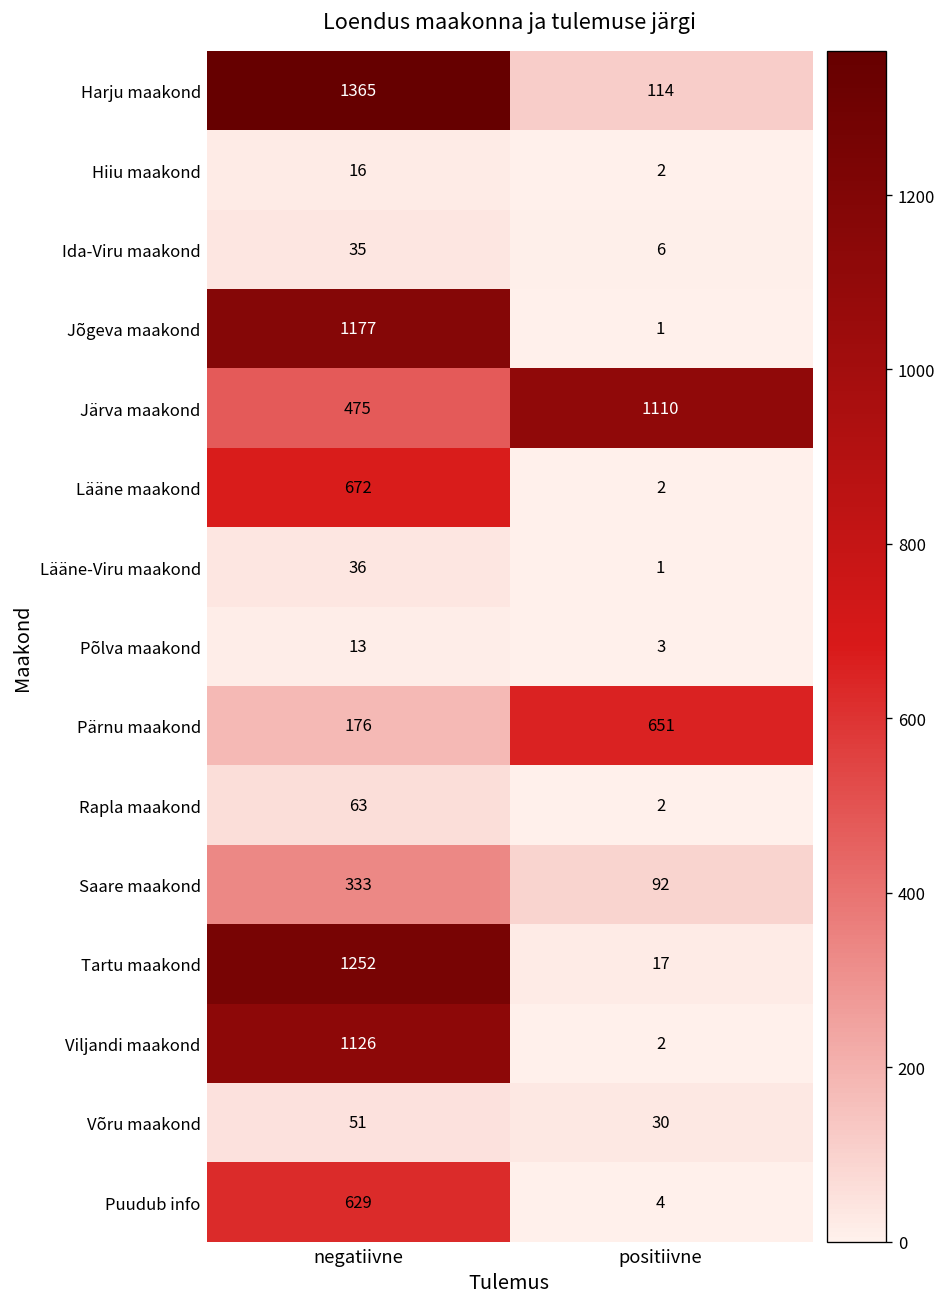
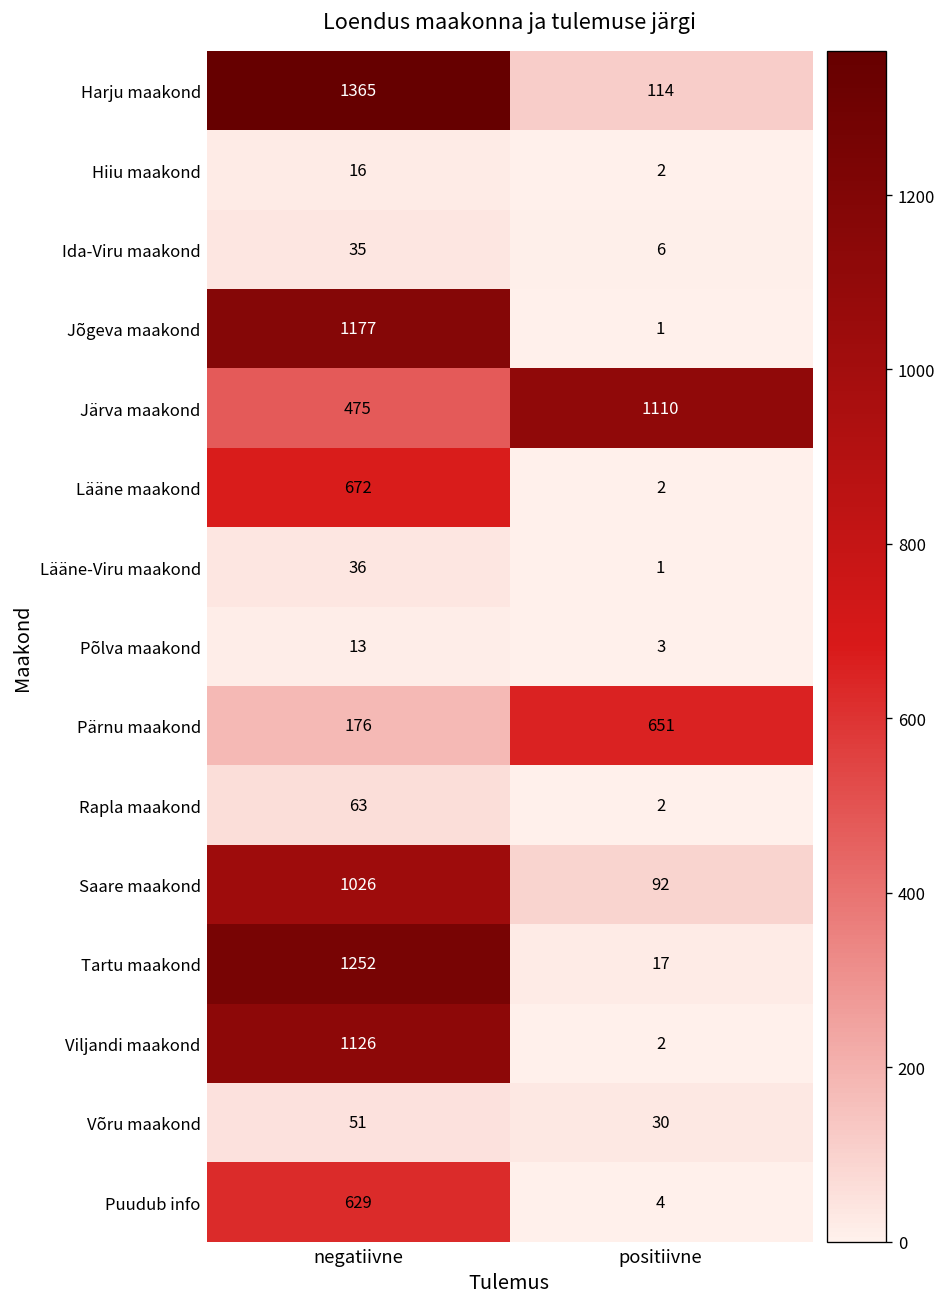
  {
    "Harju maakond": {
      "negatiivne": 1365,
      "positiivne": 114
    },
    "Hiiu maakond": {
      "negatiivne": 16,
      "positiivne": 2
    },
    "Ida-Viru maakond": {
      "negatiivne": 35,
      "positiivne": 6
    },
    "Jõgeva maakond": {
      "negatiivne": 1177,
      "positiivne": 1
    },
    "Järva maakond": {
      "negatiivne": 475,
      "positiivne": 1110
    },
    "Lääne maakond": {
      "negatiivne": 672,
      "positiivne": 2
    },
    "Lääne-Viru maakond": {
      "negatiivne": 36,
      "positiivne": 1
    },
    "Põlva maakond": {
      "negatiivne": 13,
      "positiivne": 3
    },
    "Pärnu maakond": {
      "negatiivne": 176,
      "positiivne": 651
    },
    "Rapla maakond": {
      "negatiivne": 63,
      "positiivne": 2
    },
    "Saare maakond": {
-     "negatiivne": 333,
+     "negatiivne": 1026,
      "positiivne": 92
    },
    "Tartu maakond": {
      "negatiivne": 1252,
      "positiivne": 17
    },
    "Viljandi maakond": {
      "negatiivne": 1126,
      "positiivne": 2
    },
    "Võru maakond": {
      "negatiivne": 51,
      "positiivne": 30
    },
    "Puudub info": {
      "negatiivne": 629,
      "positiivne": 4
    }
  }
